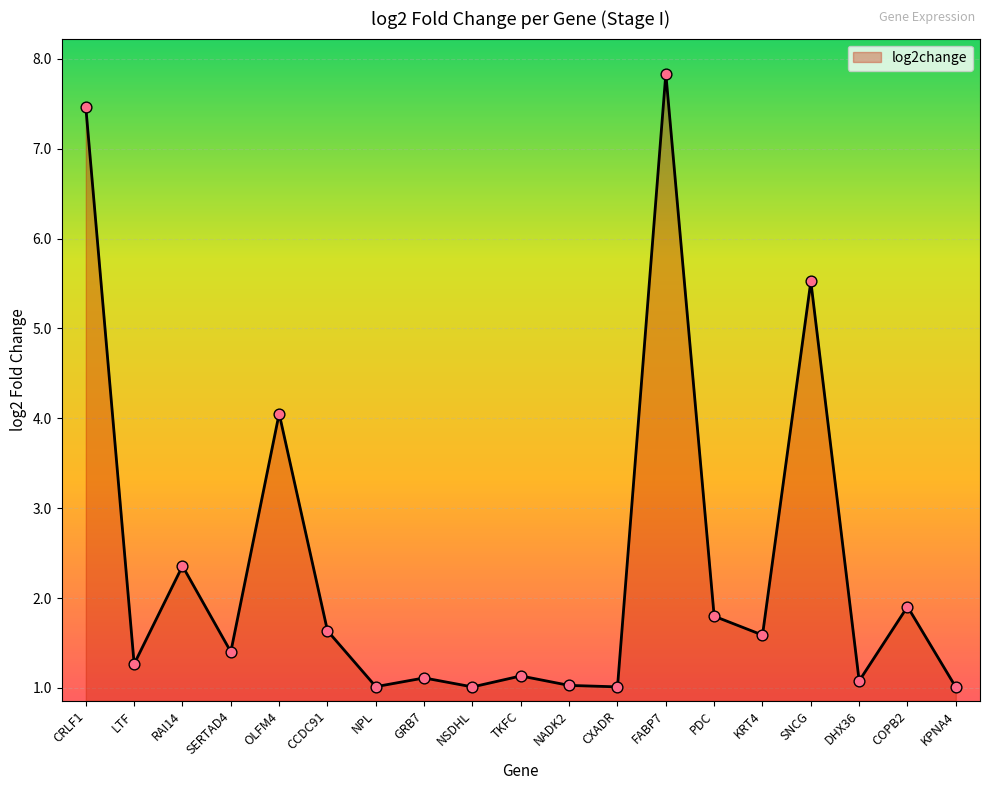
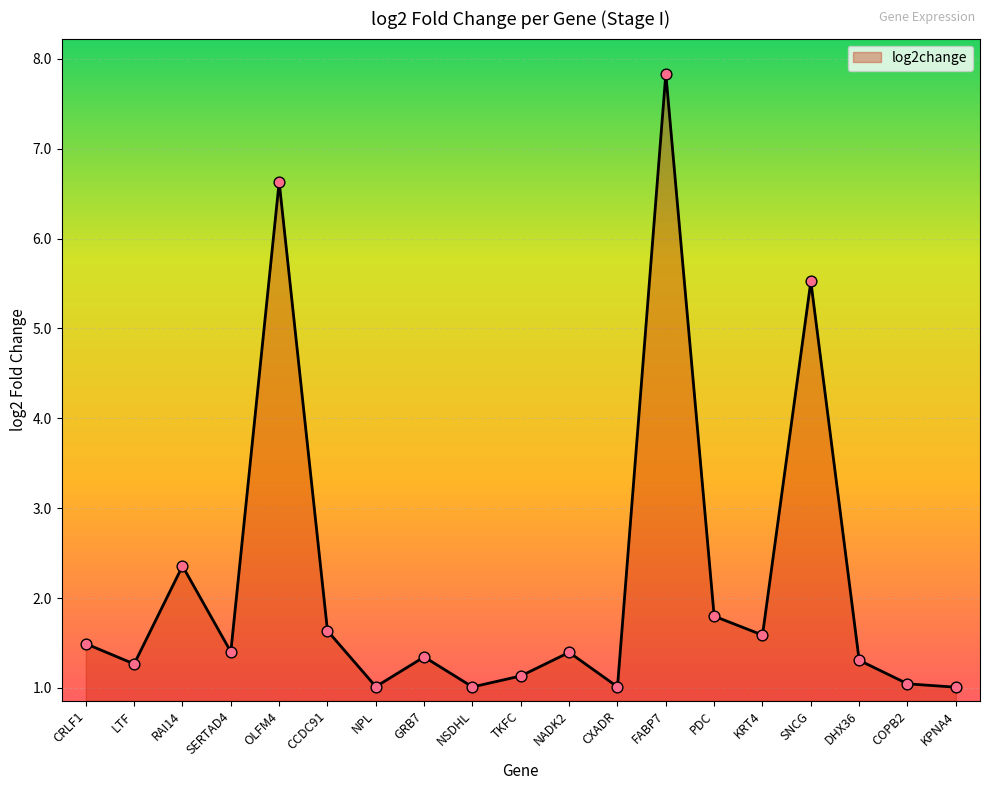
  {
-   "CRLF1": 7.5,
+   "CRLF1": 1.5,
    "LTF": 1.3,
    "RAI14": 2.4,
    "SERTAD4": 1.4,
-   "OLFM4": 4.1,
+   "OLFM4": 6.6,
    "CCDC91": 1.6,
    "NPL": 1.0,
-   "GRB7": 1.1,
+   "GRB7": 1.3,
    "NSDHL": 1.0,
    "TKFC": 1.1,
-   "NADK2": 1.0,
+   "NADK2": 1.4,
    "CXADR": 1.0,
    "FABP7": 7.8,
    "PDC": 1.8,
    "KRT4": 1.6,
    "SNCG": 5.5,
-   "DHX36": 1.1,
-   "COPB2": 1.9,
+   "DHX36": 1.3,
+   "COPB2": 1.0,
    "KPNA4": 1.0
  }
